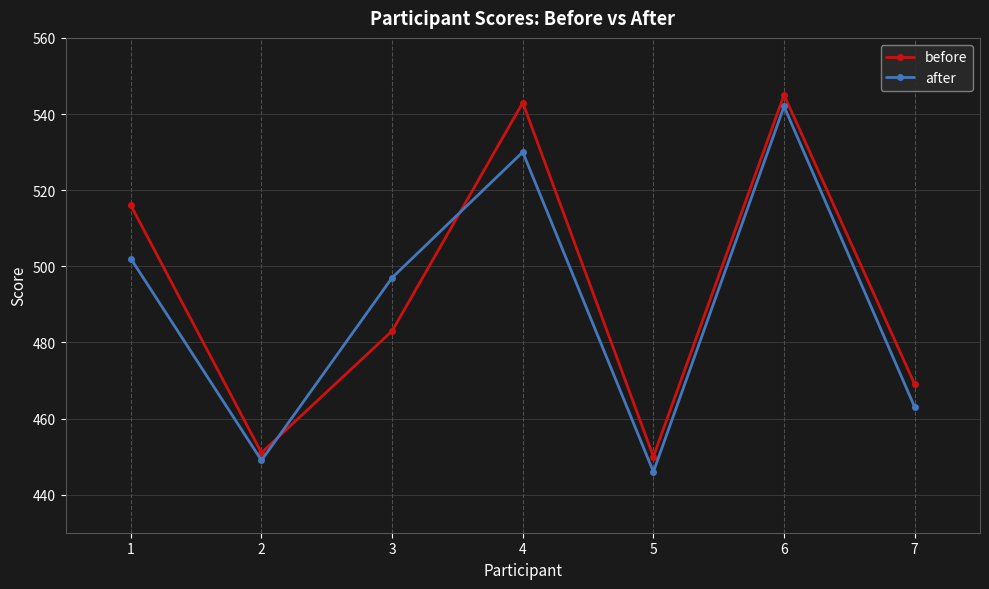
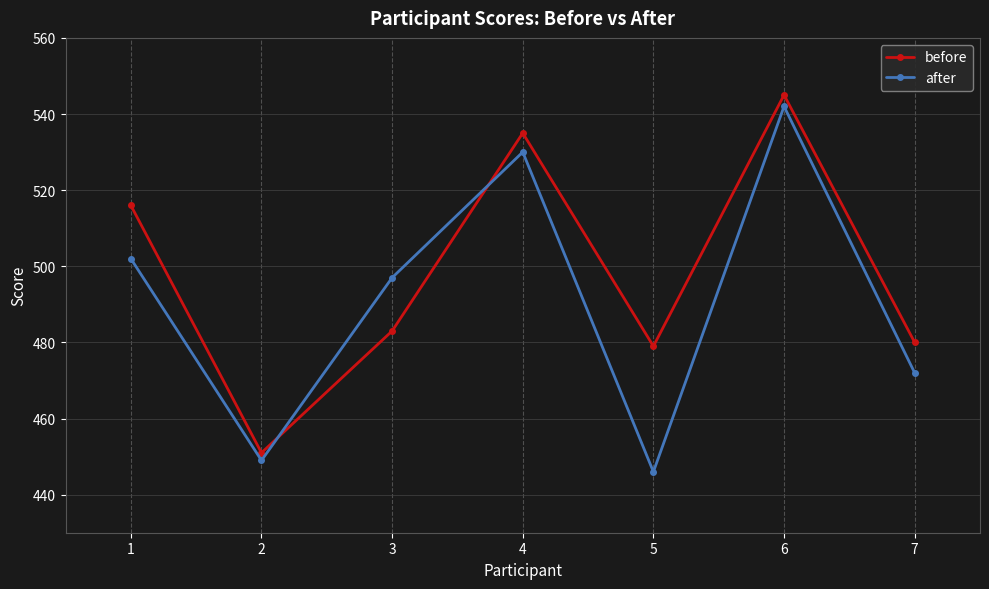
  {
    "before": {
      "1": 516,
      "2": 451,
      "3": 483,
-     "4": 543,
-     "5": 450,
+     "4": 535,
+     "5": 479,
      "6": 545,
-     "7": 469
+     "7": 480
    },
    "after": {
      "1": 502,
      "2": 449,
      "3": 497,
      "4": 530,
      "5": 446,
      "6": 542,
-     "7": 463
+     "7": 472
    }
  }
